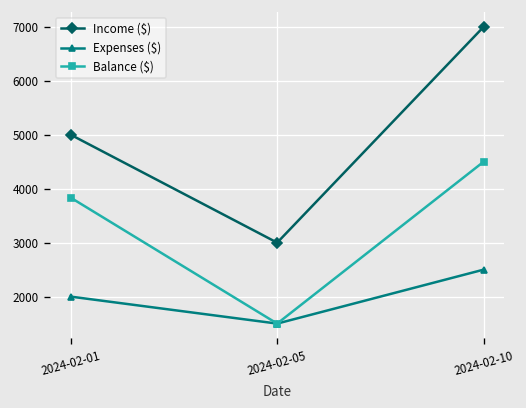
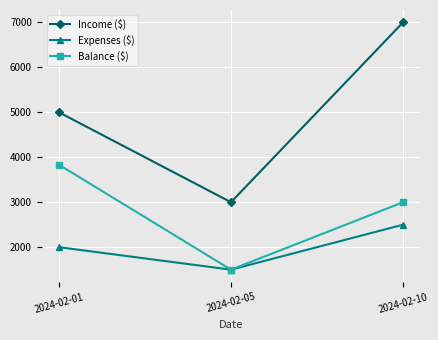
  {
    "Balance ($)": {
      "2024-02-01": 3800,
-     "2024-02-10": 4500
+     "2024-02-10": 3000
    }
  }
